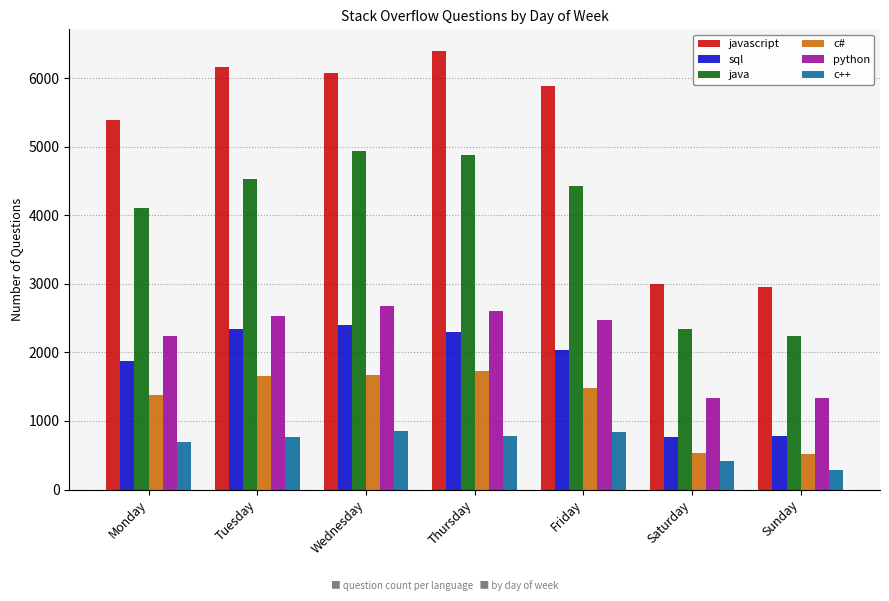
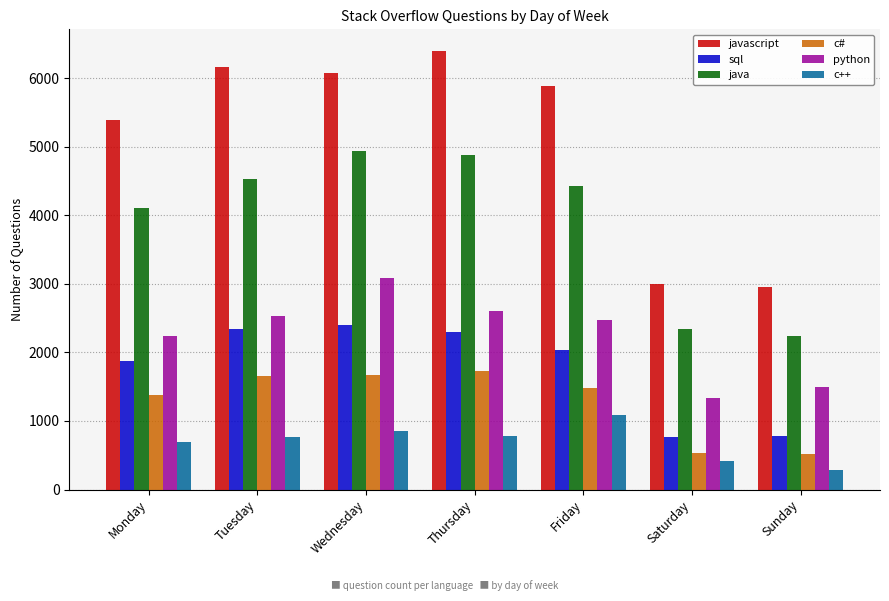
  {
    "javascript": {
      "Monday": 5400,
      "Tuesday": 6200,
      "Wednesday": 6100,
      "Thursday": 6400,
      "Friday": 5900,
      "Saturday": 3000,
      "Sunday": 3000
    },
    "sql": {
      "Monday": 1900,
      "Tuesday": 2300,
      "Wednesday": 2400,
      "Thursday": 2300,
      "Friday": 2000,
      "Saturday": 800,
      "Sunday": 800
    },
    "java": {
      "Monday": 4100,
      "Tuesday": 4500,
      "Wednesday": 4900,
      "Thursday": 4900,
      "Friday": 4400,
      "Saturday": 2300,
      "Sunday": 2200
    },
    "c#": {
      "Monday": 1400,
      "Tuesday": 1700,
      "Wednesday": 1700,
      "Thursday": 1700,
      "Friday": 1500,
      "Saturday": 500,
      "Sunday": 500
    },
    "python": {
      "Monday": 2200,
      "Tuesday": 2500,
-     "Wednesday": 2700,
+     "Wednesday": 3100,
      "Thursday": 2600,
      "Friday": 2500,
      "Saturday": 1300,
-     "Sunday": 1300
+     "Sunday": 1500
    },
    "c++": {
      "Monday": 700,
      "Tuesday": 800,
      "Wednesday": 900,
      "Thursday": 800,
-     "Friday": 800,
+     "Friday": 1100,
      "Saturday": 400,
      "Sunday": 300
    }
  }
